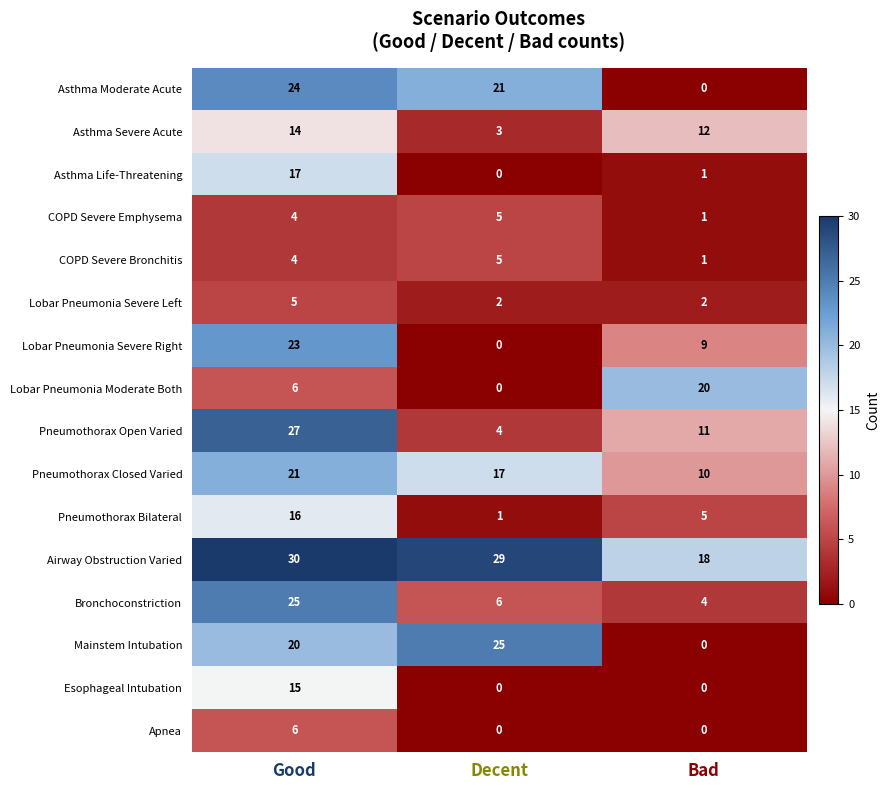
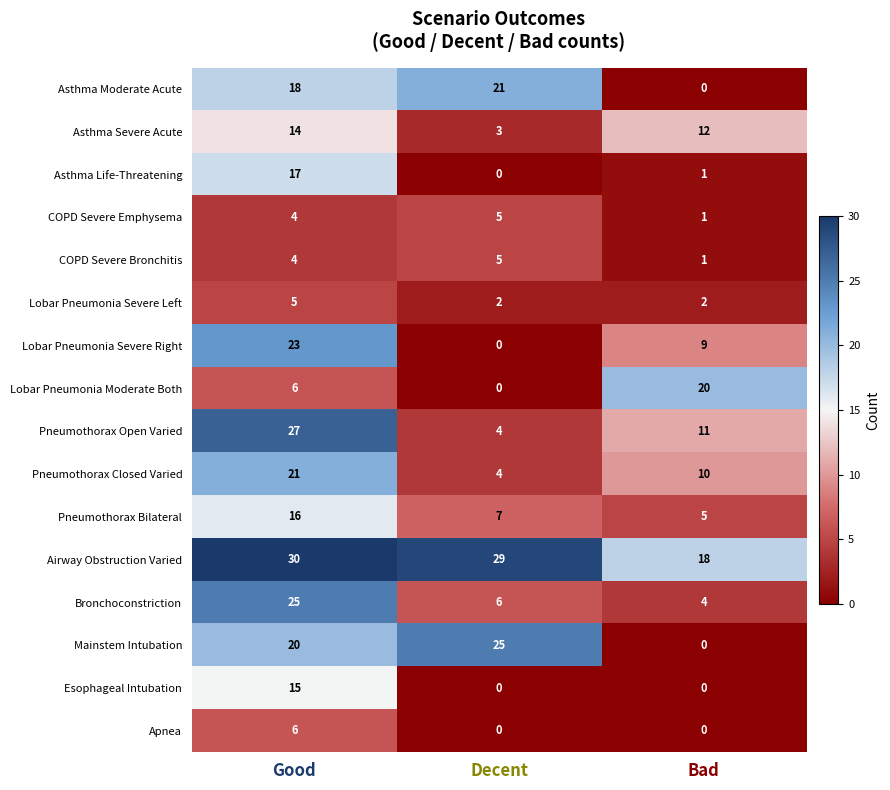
  {
    "Asthma Moderate Acute": {
-     "Good": 24,
+     "Good": 18,
      "Decent": 21,
      "Bad": 0
    },
    "Asthma Severe Acute": {
      "Good": 14,
      "Decent": 3,
      "Bad": 12
    },
    "Asthma Life-Threatening": {
      "Good": 17,
      "Decent": 0,
      "Bad": 1
    },
    "COPD Severe Emphysema": {
      "Good": 4,
      "Decent": 5,
      "Bad": 1
    },
    "COPD Severe Bronchitis": {
      "Good": 4,
      "Decent": 5,
      "Bad": 1
    },
    "Lobar Pneumonia Severe Left": {
      "Good": 5,
      "Decent": 2,
      "Bad": 2
    },
    "Lobar Pneumonia Severe Right": {
      "Good": 23,
      "Decent": 0,
      "Bad": 9
    },
    "Lobar Pneumonia Moderate Both": {
      "Good": 6,
      "Decent": 0,
      "Bad": 20
    },
    "Pneumothorax Open Varied": {
      "Good": 27,
      "Decent": 4,
      "Bad": 11
    },
    "Pneumothorax Closed Varied": {
      "Good": 21,
-     "Decent": 17,
+     "Decent": 4,
      "Bad": 10
    },
    "Pneumothorax Bilateral": {
      "Good": 16,
-     "Decent": 1,
+     "Decent": 7,
      "Bad": 5
    },
    "Airway Obstruction Varied": {
      "Good": 30,
      "Decent": 29,
      "Bad": 18
    },
    "Bronchoconstriction": {
      "Good": 25,
      "Decent": 6,
      "Bad": 4
    },
    "Mainstem Intubation": {
      "Good": 20,
      "Decent": 25,
      "Bad": 0
    },
    "Esophageal Intubation": {
      "Good": 15,
      "Decent": 0,
      "Bad": 0
    },
    "Apnea": {
      "Good": 6,
      "Decent": 0,
      "Bad": 0
    }
  }
